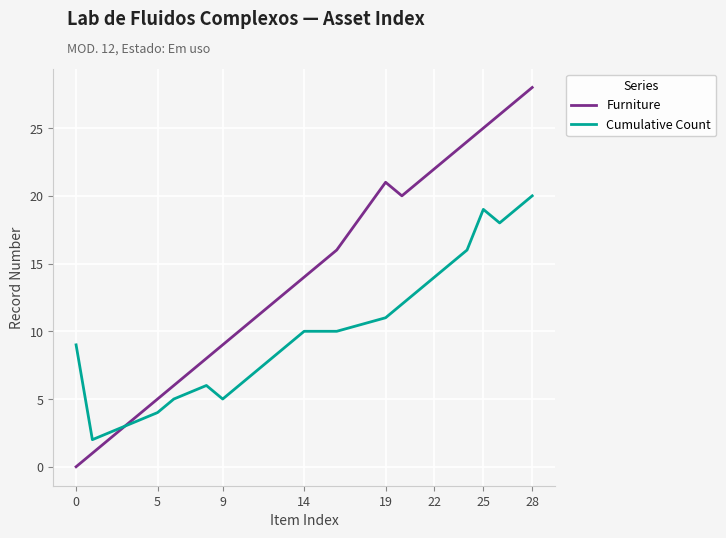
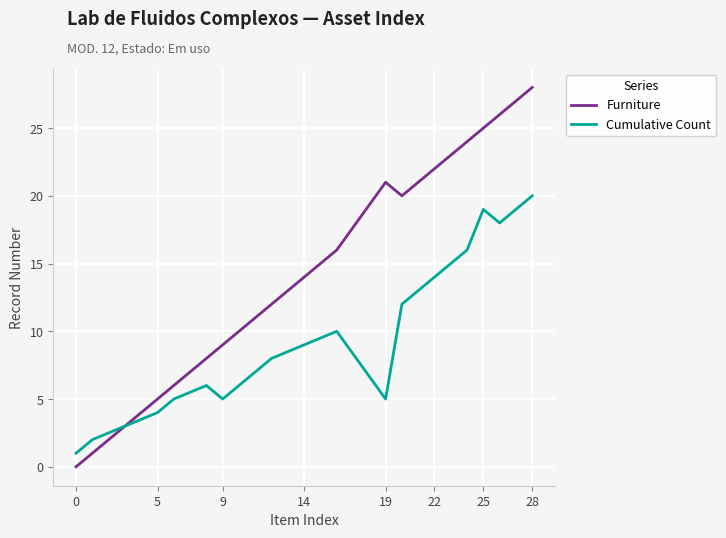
  {
    "Furniture": {
      "0": 0,
      "5": 5,
      "9": 9,
      "14": 14,
      "19": 21,
      "22": 22,
      "25": 25,
      "28": 28
    },
    "Cumulative Count": {
-     "0": 9,
+     "0": 1,
      "5": 4,
      "9": 5,
-     "14": 10,
-     "19": 11,
+     "14": 9,
+     "19": 5,
      "22": 14,
      "25": 19,
      "28": 20
    }
  }
